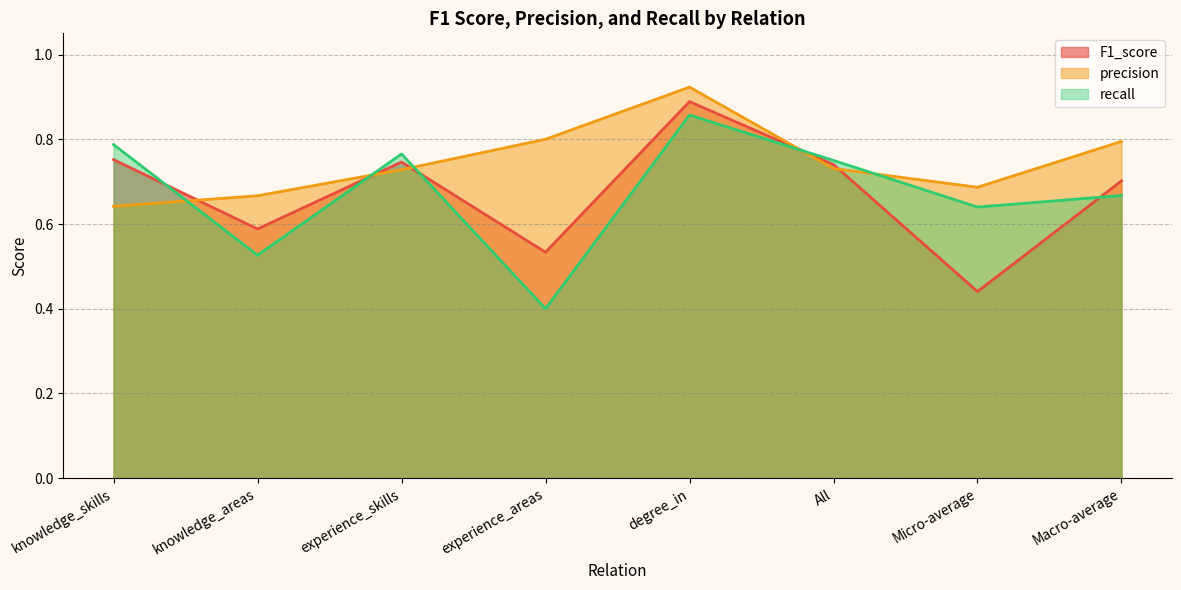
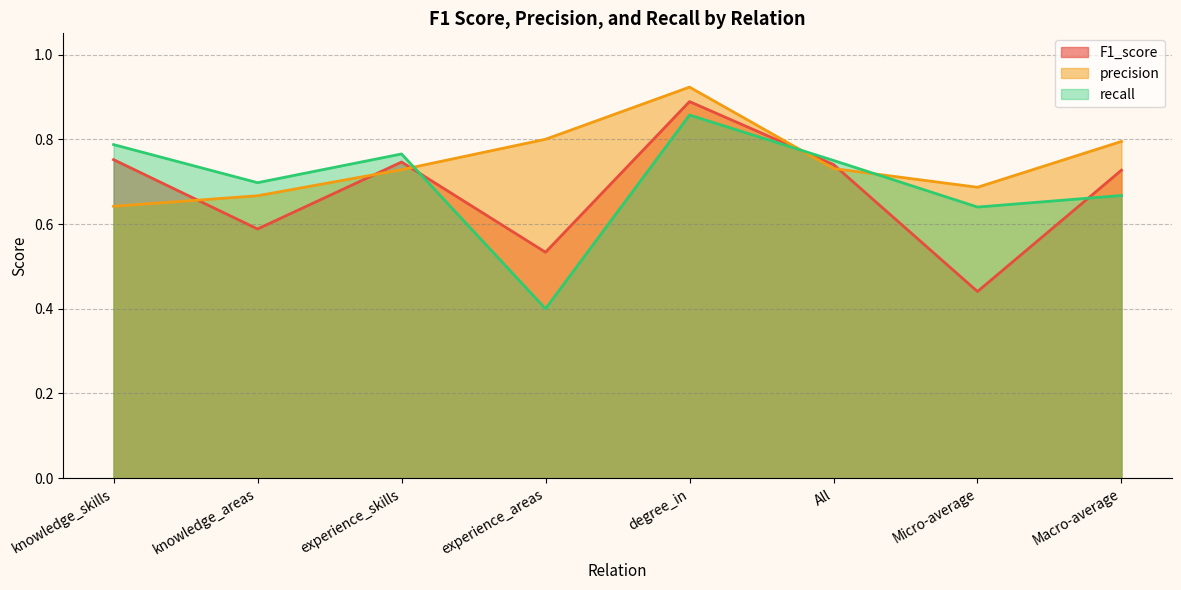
  {
    "F1_score": {
      "knowledge_skills": 0.75,
      "knowledge_areas": 0.59,
      "experience_skills": 0.75,
      "experience_areas": 0.53,
      "degree_in": 0.89,
      "All": 0.74,
      "Micro-average": 0.44,
-     "Macro-average": 0.70
+     "Macro-average": 0.73
    },
    "precision": {
      "knowledge_skills": 0.64,
      "knowledge_areas": 0.67,
      "experience_skills": 0.73,
      "experience_areas": 0.80,
      "degree_in": 0.92,
      "All": 0.73,
      "Micro-average": 0.69,
      "Macro-average": 0.79
    },
    "recall": {
      "knowledge_skills": 0.79,
-     "knowledge_areas": 0.53,
+     "knowledge_areas": 0.70,
      "experience_skills": 0.77,
      "experience_areas": 0.40,
      "degree_in": 0.86,
      "All": 0.75,
      "Micro-average": 0.64,
      "Macro-average": 0.67
    }
  }
